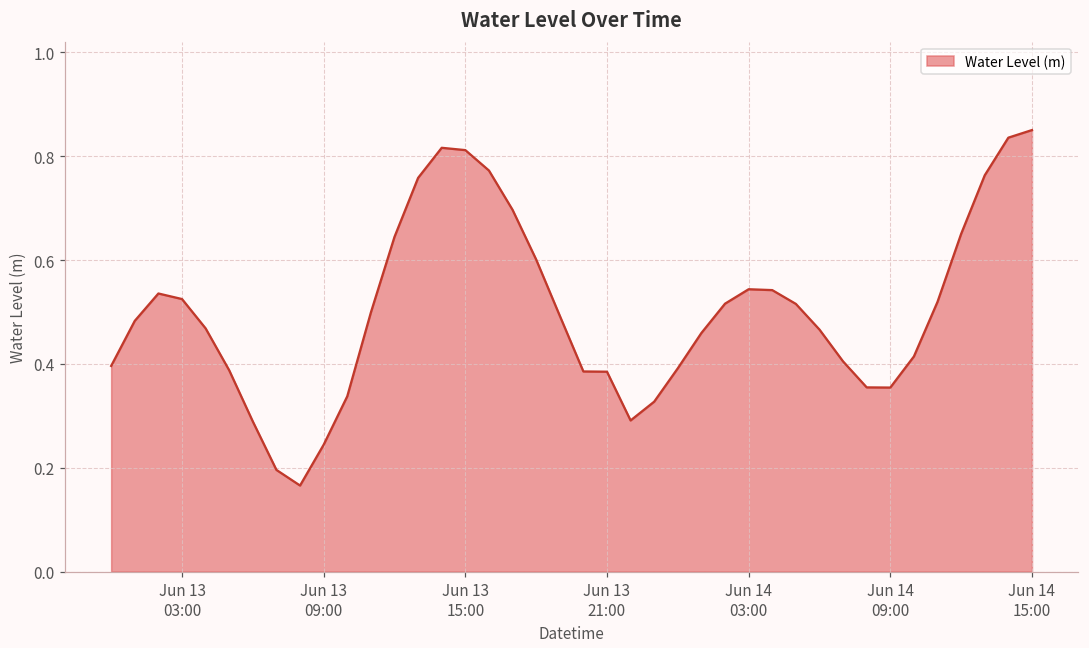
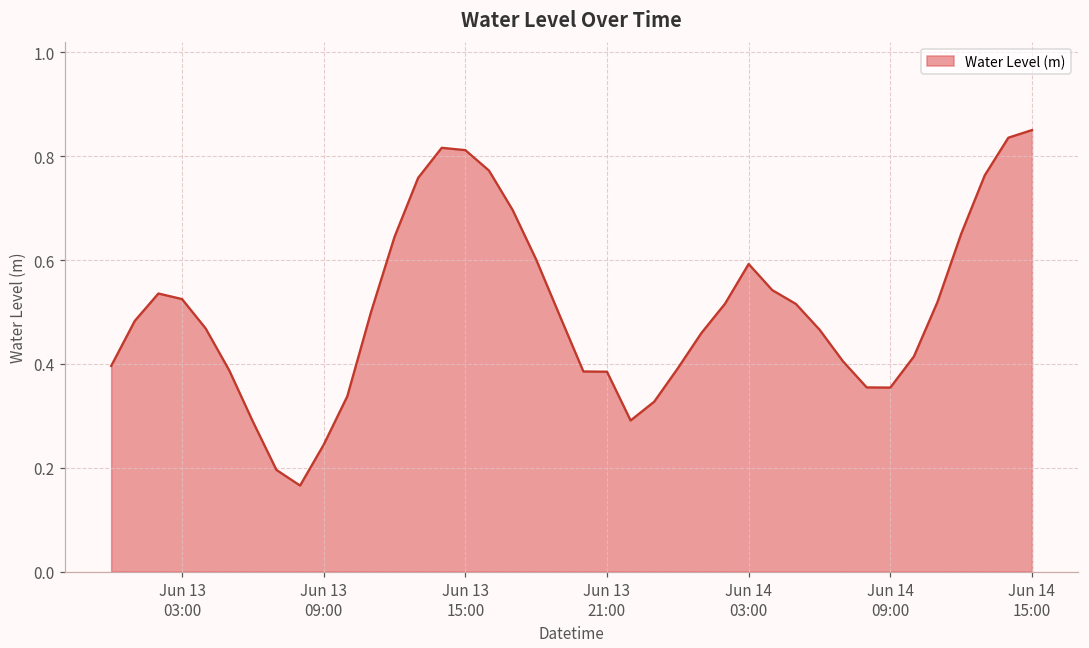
  {
    "Jun 13 03:00": 0.52,
    "Jun 13 09:00": 0.24,
    "Jun 13 15:00": 0.81,
    "Jun 13 21:00": 0.39,
-   "Jun 14 03:00": 0.54,
+   "Jun 14 03:00": 0.59,
    "Jun 14 09:00": 0.35,
    "Jun 14 15:00": 0.85
  }
